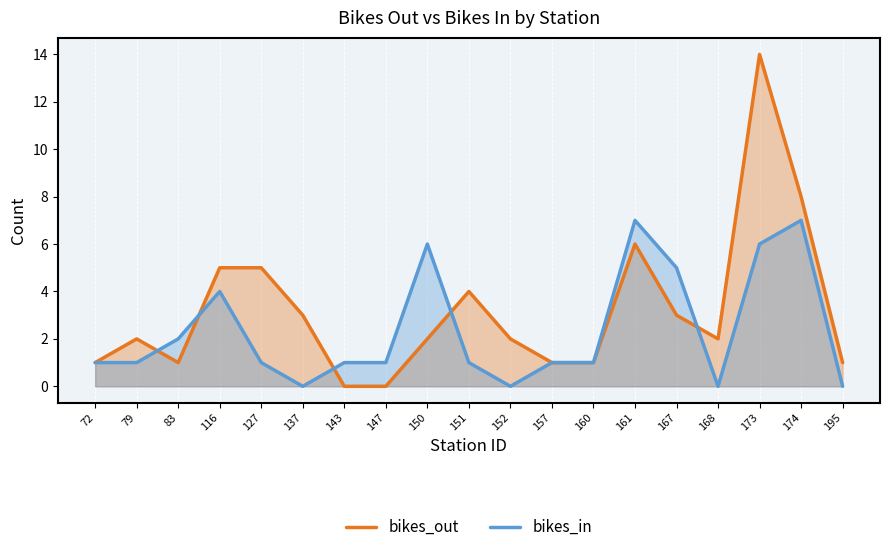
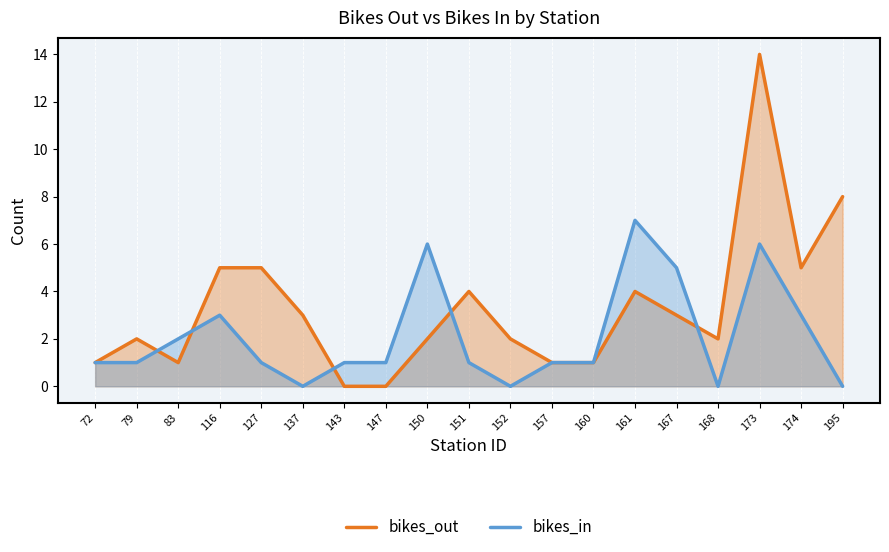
  {
    "bikes_out": {
      "79": 2,
      "83": 1,
      "116": 5,
      "127": 5,
      "137": 3,
      "143": 0,
      "147": 0,
      "150": 2,
      "151": 4,
      "152": 2,
-     "161": 6,
+     "161": 4,
      "167": 3,
      "168": 2,
      "173": 14,
-     "174": 8,
-     "195": 1
+     "174": 5,
+     "195": 8
    },
    "bikes_in": {
      "79": 1,
      "83": 2,
-     "116": 4,
+     "116": 3,
      "127": 1,
      "137": 0,
      "143": 1,
      "147": 1,
      "150": 6,
      "151": 1,
      "152": 0,
      "161": 7,
      "167": 5,
      "168": 0,
      "173": 6,
-     "174": 7,
+     "174": 3,
      "195": 0
    }
  }
